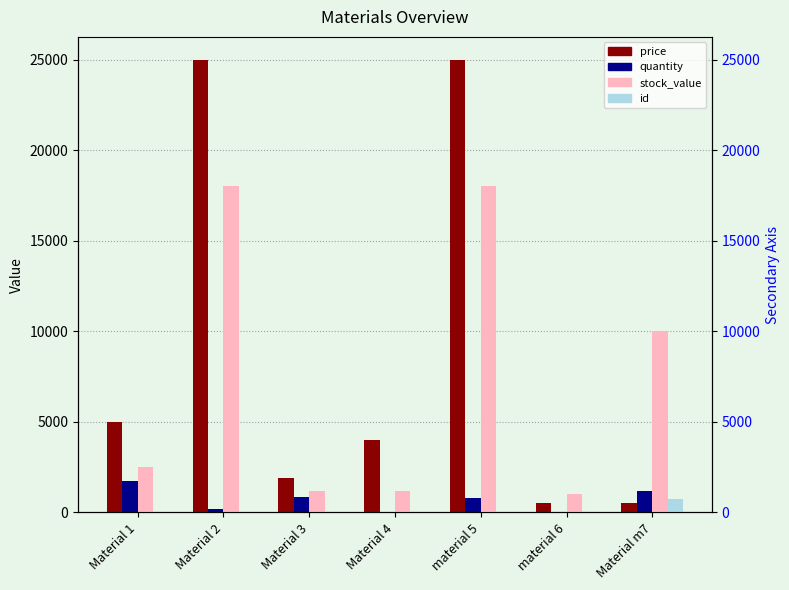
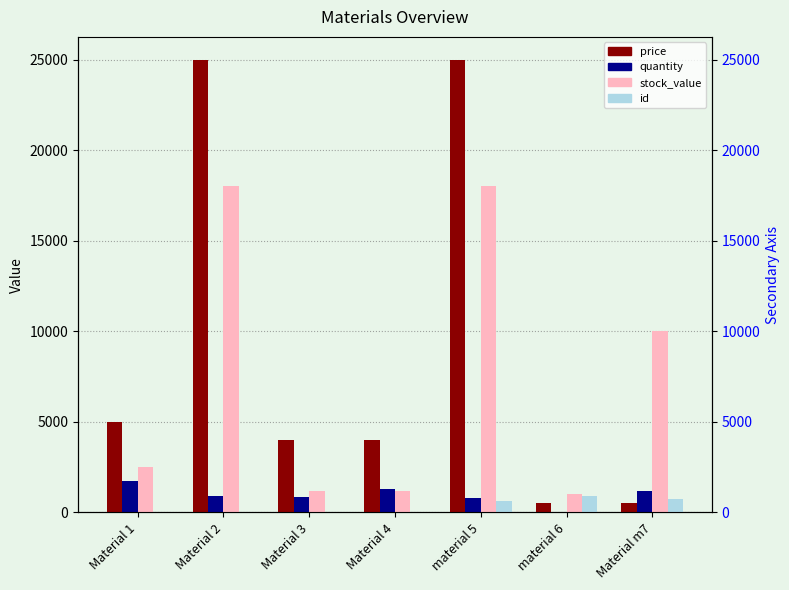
  {
    "price": {
      "Material 1": 5000,
      "Material 2": 25000,
-     "Material 3": 1900,
+     "Material 3": 4000,
      "Material 4": 4000,
      "material 5": 25000,
      "material 6": 500,
      "Material m7": 500
    },
    "quantity": {
      "Material 1": 1700,
-     "Material 2": 200,
+     "Material 2": 900,
      "Material 3": 900,
-     "Material 4": 0,
+     "Material 4": 1300,
      "material 5": 800,
      "Material m7": 1200
    },
    "stock_value": {
      "Material 1": 2500,
      "Material 2": 18000,
      "Material 3": 1200,
      "Material 4": 1200,
      "material 5": 18000,
      "material 6": 1000,
      "Material m7": 10000
    },
    "id": {
-     "material 5": 0,
-     "material 6": 0,
+     "material 5": 600,
+     "material 6": 900,
      "Material m7": 800
    }
  }
